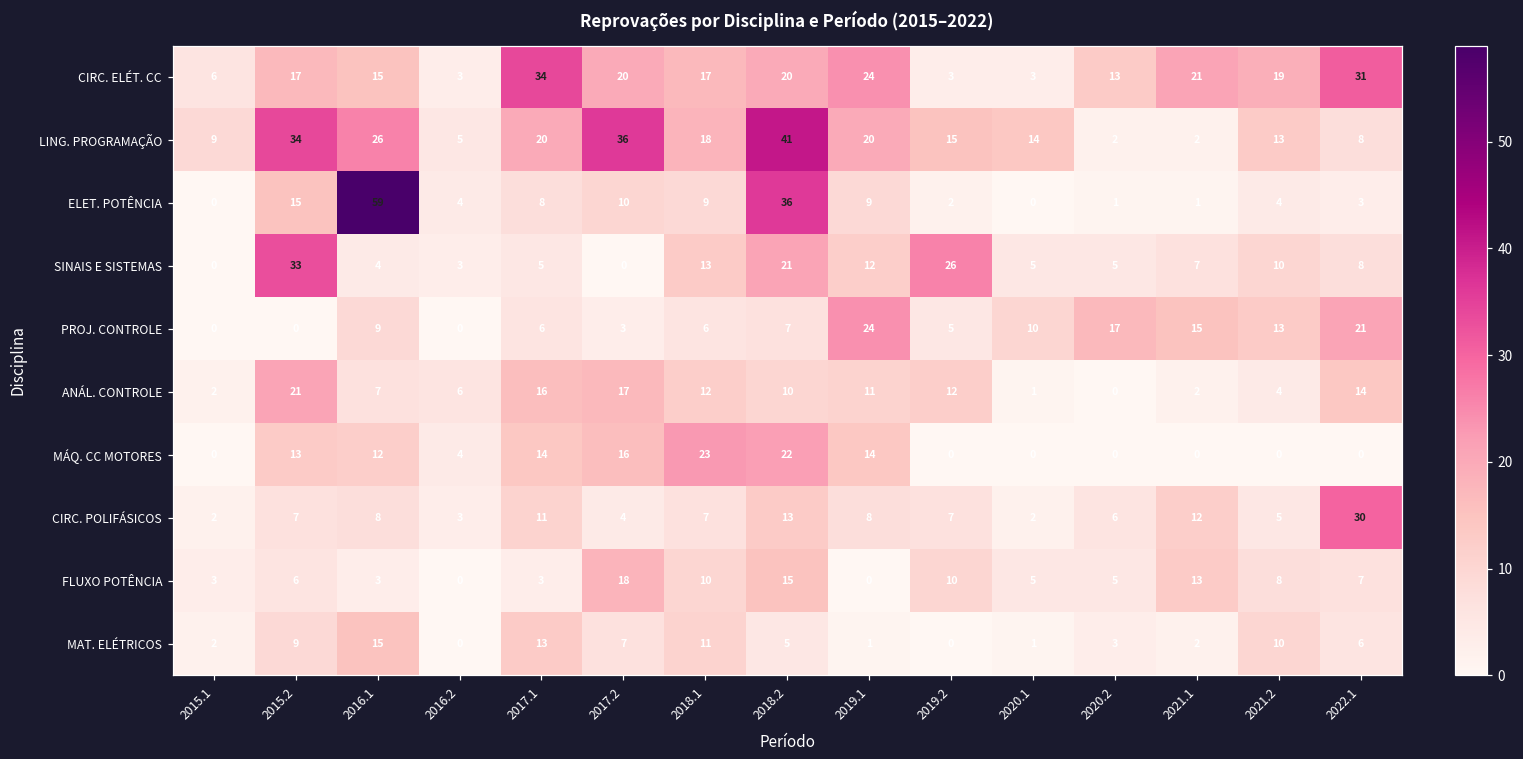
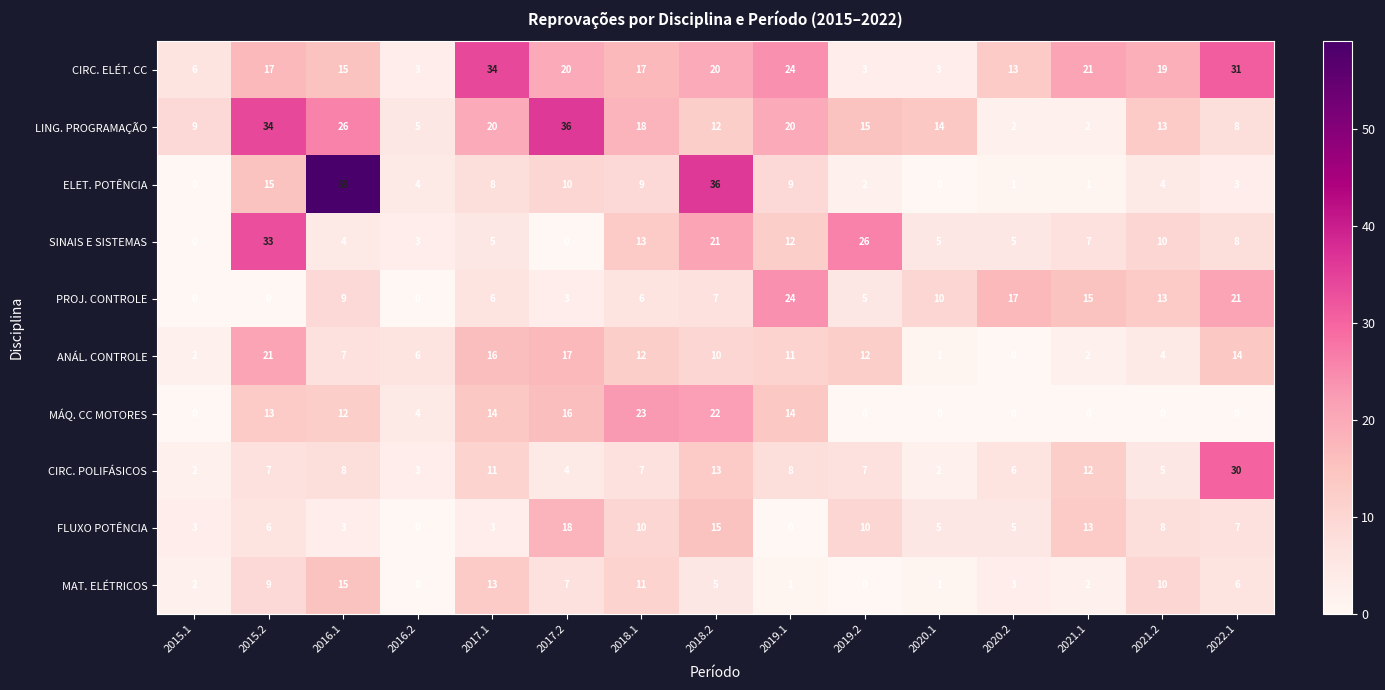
  {
    "CIRC. ELÉT. CC": {
      "2015.2": 17,
      "2016.1": 15,
      "2017.1": 34,
      "2017.2": 20,
      "2018.1": 17,
      "2018.2": 20,
      "2019.1": 24,
      "2020.2": 13,
      "2021.1": 21,
      "2021.2": 19,
      "2022.1": 31
    },
    "LING. PROGRAMAÇÃO": {
      "2015.2": 34,
      "2016.1": 26,
      "2017.1": 20,
      "2017.2": 36,
      "2018.1": 18,
-     "2018.2": 41,
+     "2018.2": 12,
      "2019.1": 20,
      "2019.2": 15,
      "2020.1": 14,
      "2021.2": 13
    },
    "ELET. POTÊNCIA": {
      "2015.2": 15,
      "2016.1": 59,
      "2018.2": 36
    },
    "SINAIS E SISTEMAS": {
      "2015.2": 33,
      "2018.1": 13,
      "2018.2": 21,
      "2019.1": 12,
      "2019.2": 26
    },
    "PROJ. CONTROLE": {
      "2019.1": 24,
      "2020.2": 17,
      "2021.1": 15,
      "2021.2": 13,
      "2022.1": 21
    },
    "ANÁL. CONTROLE": {
      "2015.2": 21,
      "2017.1": 16,
      "2017.2": 17,
      "2018.1": 12,
      "2019.1": 11,
      "2019.2": 12,
      "2022.1": 14
    },
    "MÁQ. CC MOTORES": {
      "2015.2": 13,
      "2016.1": 12,
      "2017.1": 14,
      "2017.2": 16,
      "2018.1": 23,
      "2018.2": 22,
      "2019.1": 14
    },
    "CIRC. POLIFÁSICOS": {
      "2017.1": 11,
      "2018.2": 13,
      "2021.1": 12,
      "2022.1": 30
    },
    "FLUXO POTÊNCIA": {
      "2017.2": 18,
      "2018.2": 15,
      "2021.1": 13
    },
    "MAT. ELÉTRICOS": {
      "2016.1": 15,
      "2017.1": 13,
      "2018.1": 11
    }
  }
